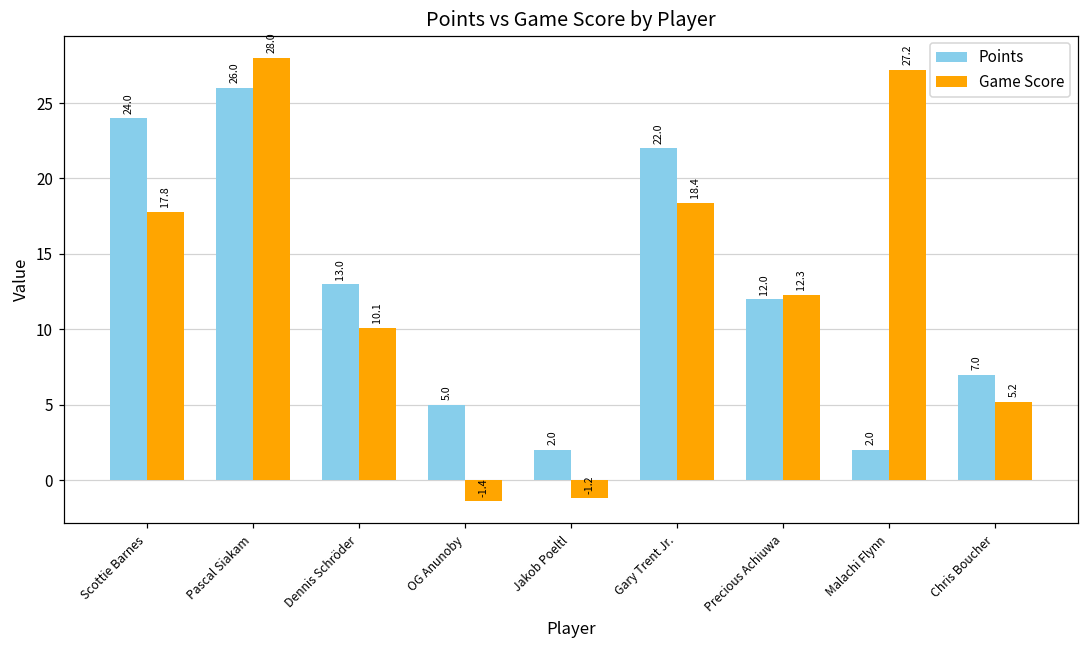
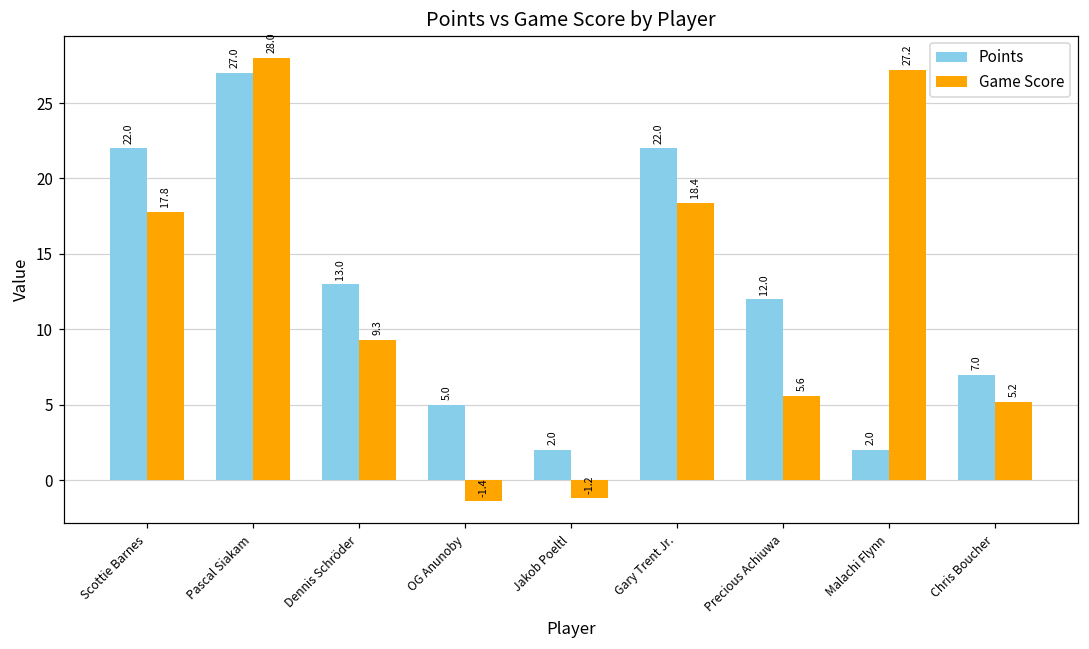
  {
    "Points": {
-     "Scottie Barnes": 24.0,
-     "Pascal Siakam": 26.0,
+     "Scottie Barnes": 22.0,
+     "Pascal Siakam": 27.0,
      "Dennis Schröder": 13.0,
      "OG Anunoby": 5.0,
      "Jakob Poeltl": 2.0,
      "Gary Trent Jr.": 22.0,
      "Precious Achiuwa": 12.0,
      "Malachi Flynn": 2.0,
      "Chris Boucher": 7.0
    },
    "Game Score": {
      "Scottie Barnes": 17.8,
      "Pascal Siakam": 28.0,
-     "Dennis Schröder": 10.1,
+     "Dennis Schröder": 9.3,
      "OG Anunoby": -1.4,
      "Jakob Poeltl": -1.2,
      "Gary Trent Jr.": 18.4,
-     "Precious Achiuwa": 12.3,
+     "Precious Achiuwa": 5.6,
      "Malachi Flynn": 27.2,
      "Chris Boucher": 5.2
    }
  }
